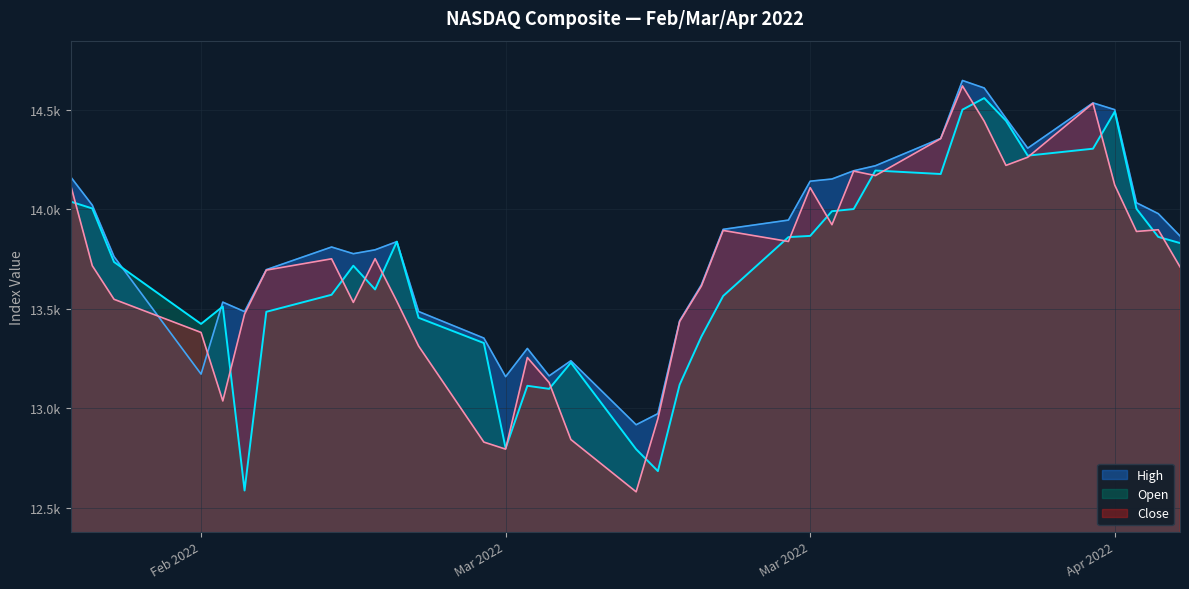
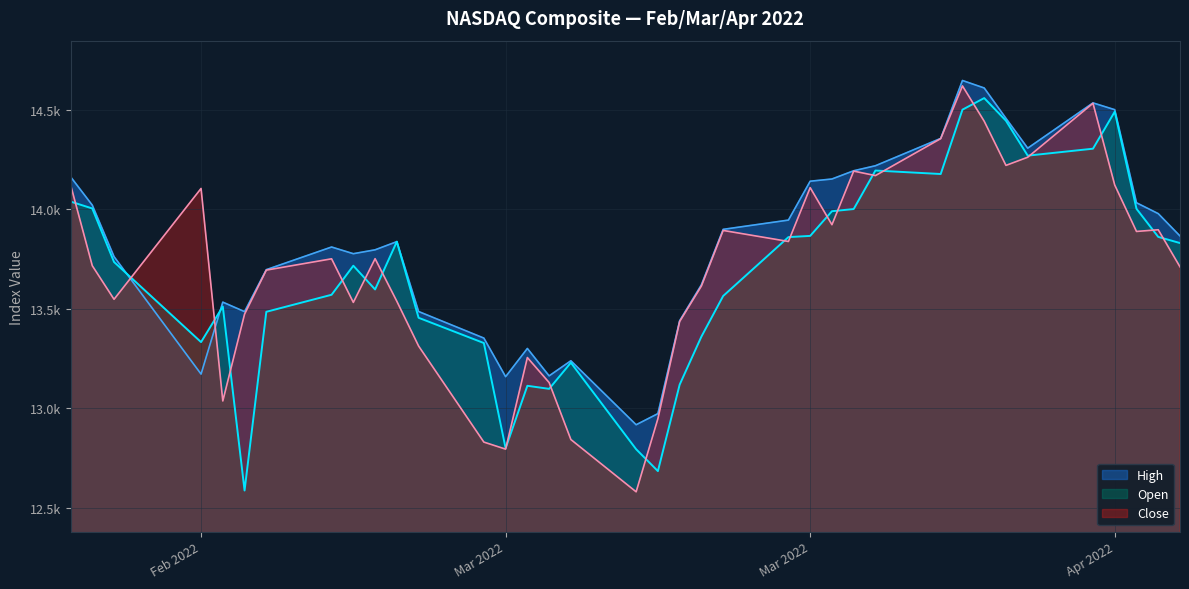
  {
    "High": {
      "Feb 2022": 13170
    },
    "Open": {
-     "Feb 2022": 13420
+     "Feb 2022": 13330
    },
    "Close": {
-     "Feb 2022": 13380,
+     "Feb 2022": 14100,
      "Apr 2022": 14120
    }
  }
